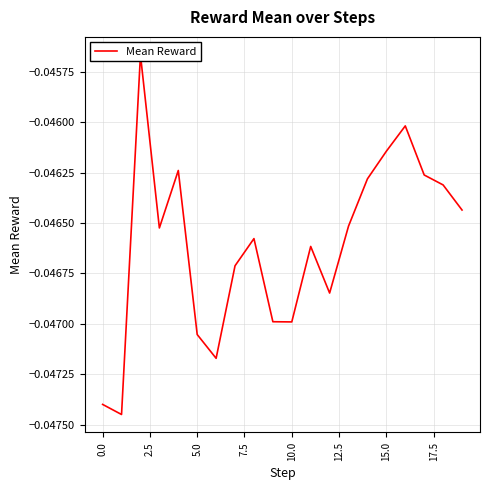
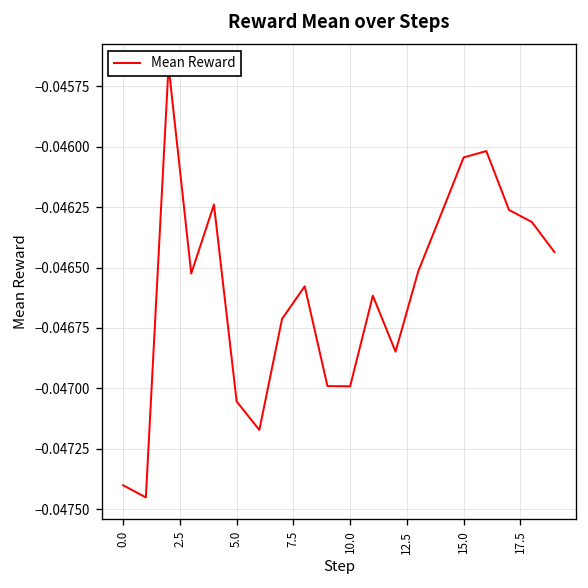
  {
    "0.0": -0.04740,
    "5.0": -0.04705,
    "10.0": -0.04699,
-   "15.0": -0.04614
+   "15.0": -0.04605
  }
